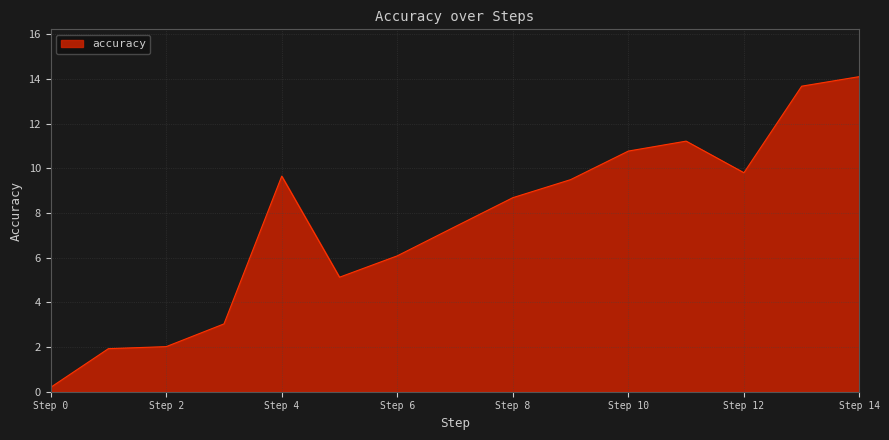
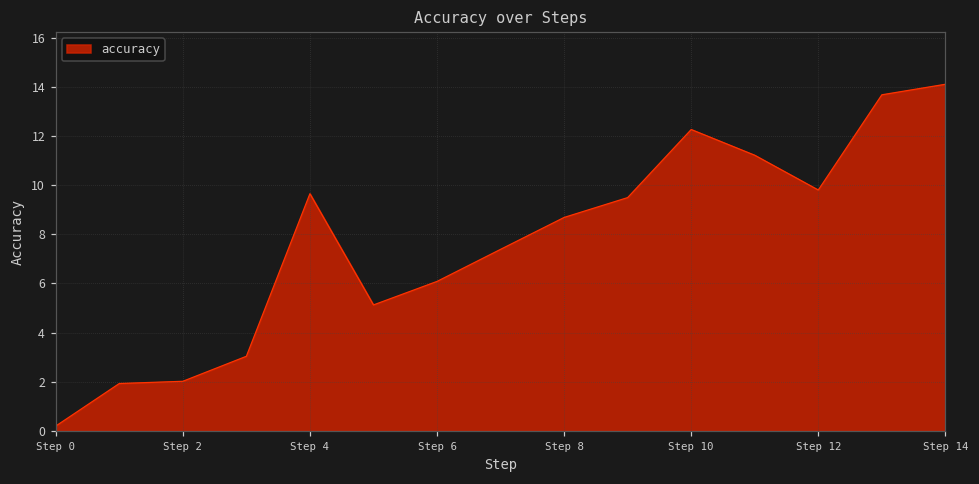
  {
    "Step 0": 0.2,
    "Step 2": 2.0,
    "Step 4": 9.6,
    "Step 6": 6.1,
    "Step 8": 8.7,
-   "Step 10": 10.8,
+   "Step 10": 12.3,
    "Step 12": 9.8,
    "Step 14": 14.1
  }
